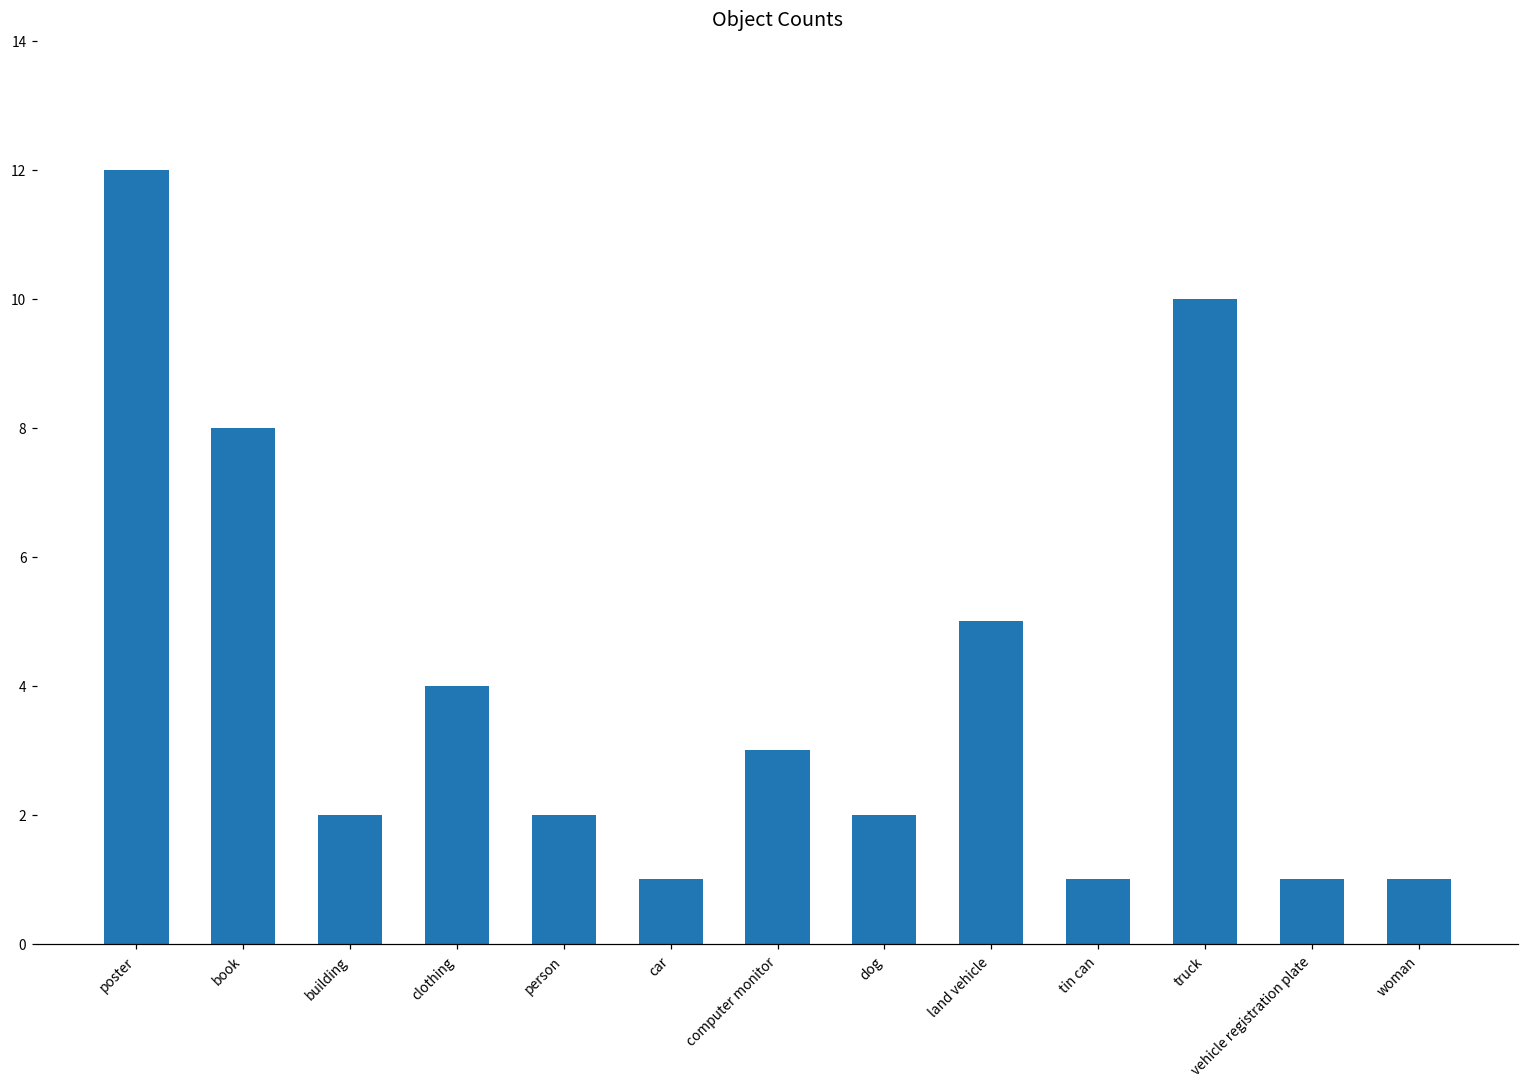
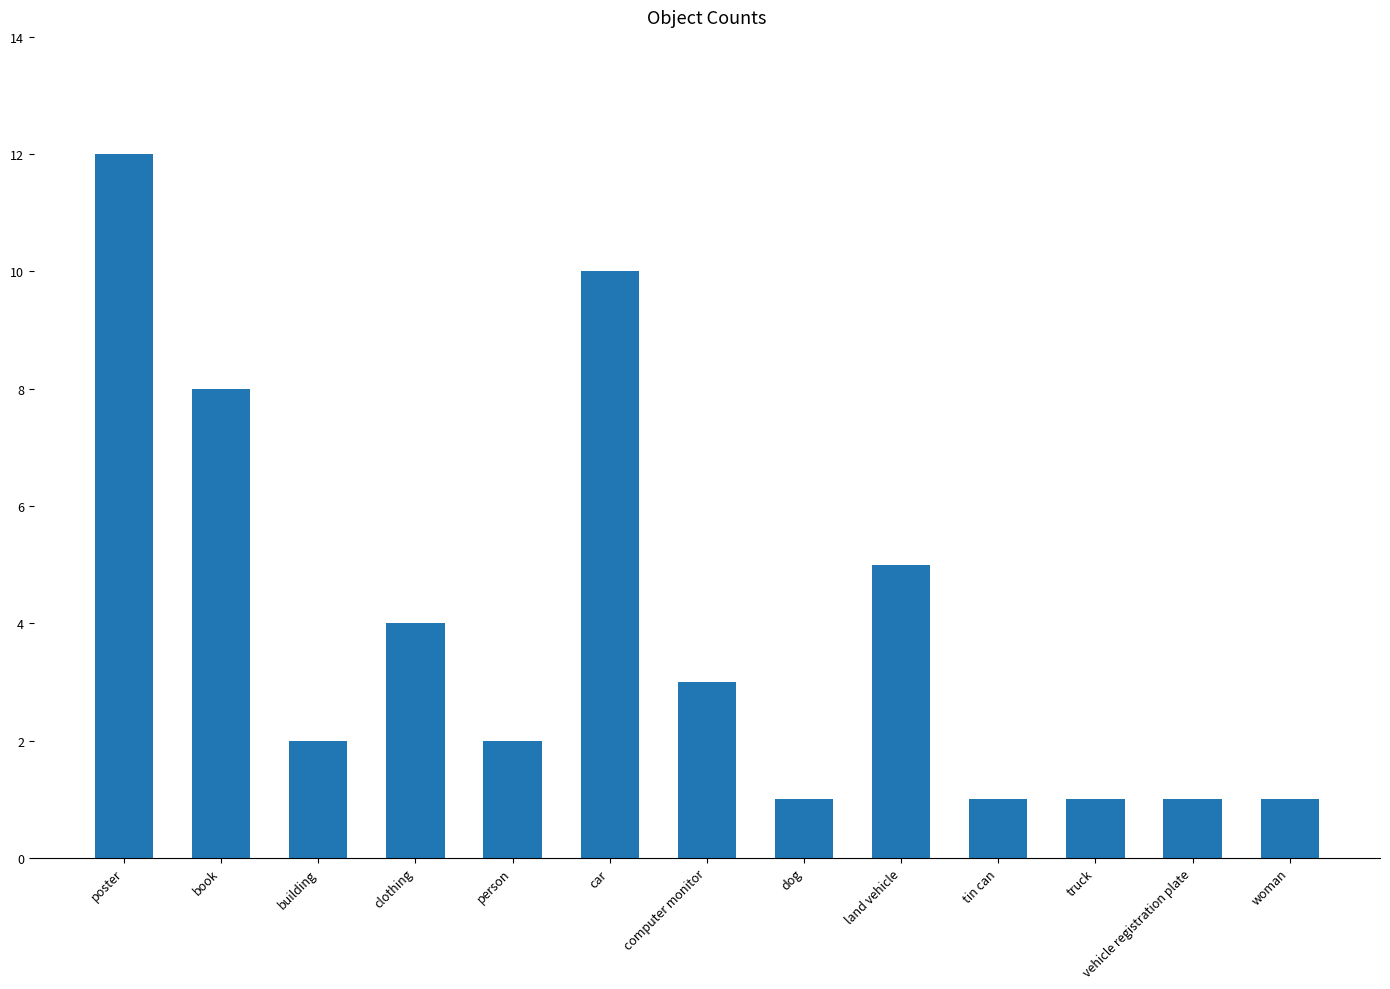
  {
    "poster": 12,
    "book": 8,
    "building": 2,
    "clothing": 4,
    "person": 2,
-   "car": 1,
+   "car": 10,
    "computer monitor": 3,
-   "dog": 2,
+   "dog": 1,
    "land vehicle": 5,
    "tin can": 1,
-   "truck": 10,
+   "truck": 1,
    "vehicle registration plate": 1,
    "woman": 1
  }
